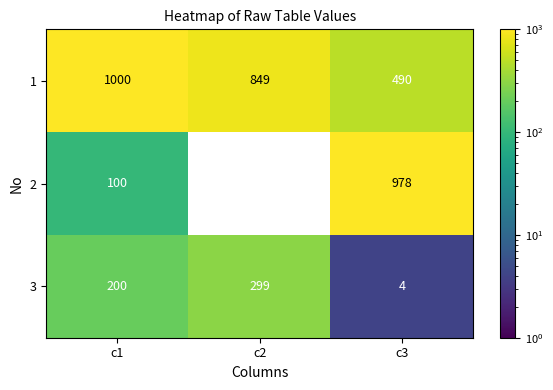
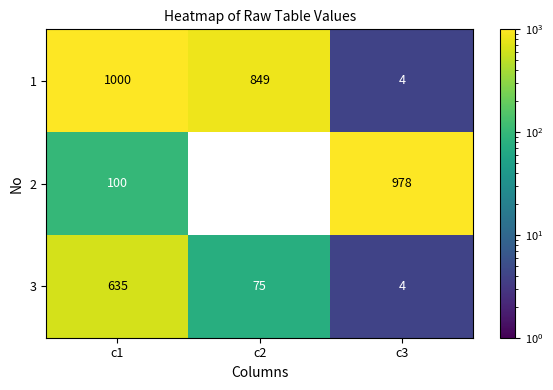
  {
    "1": {
      "c1": 1000,
      "c2": 849,
-     "c3": 490
+     "c3": 4
    },
    "2": {
      "c1": 100,
      "c3": 978
    },
    "3": {
-     "c1": 200,
-     "c2": 299,
+     "c1": 635,
+     "c2": 75,
      "c3": 4
    }
  }
